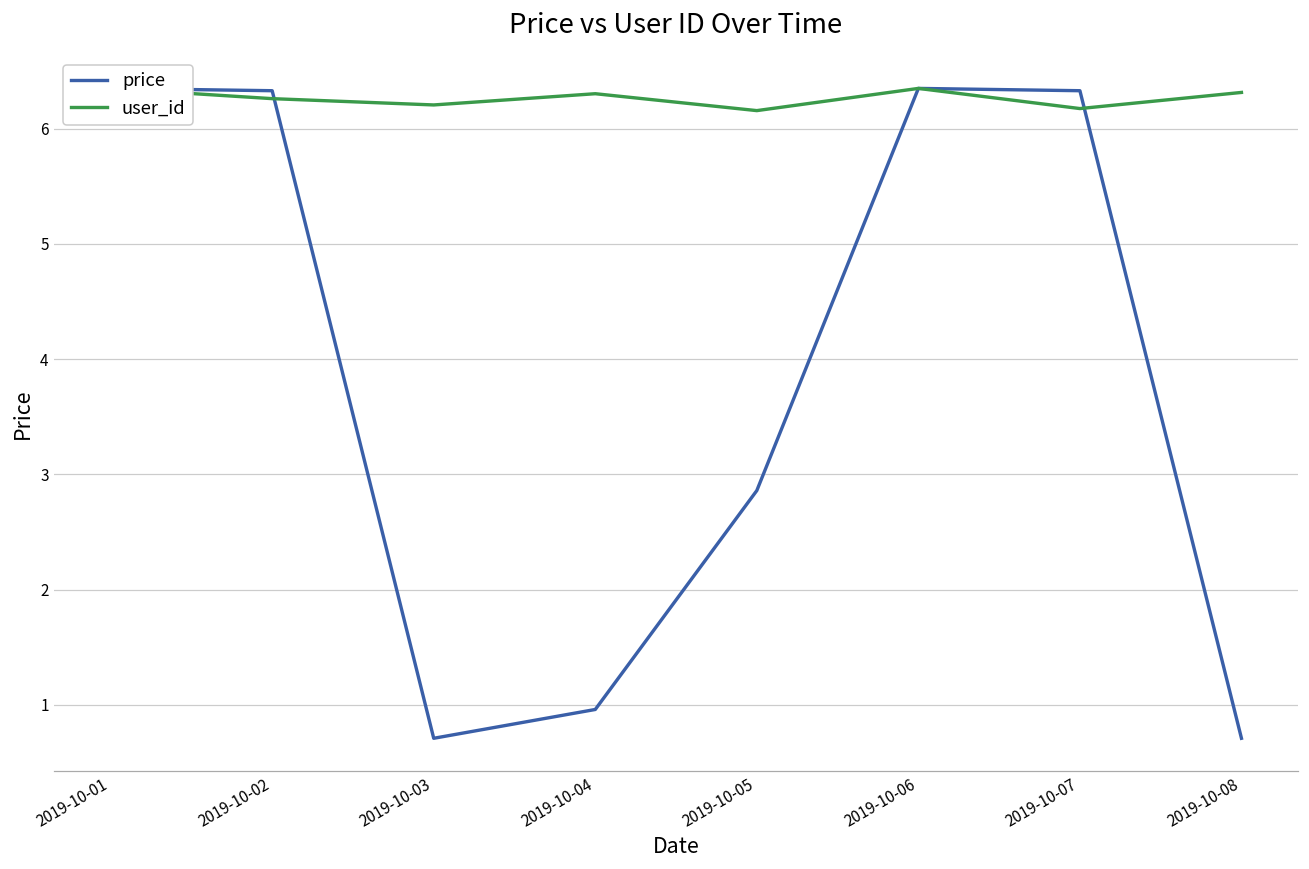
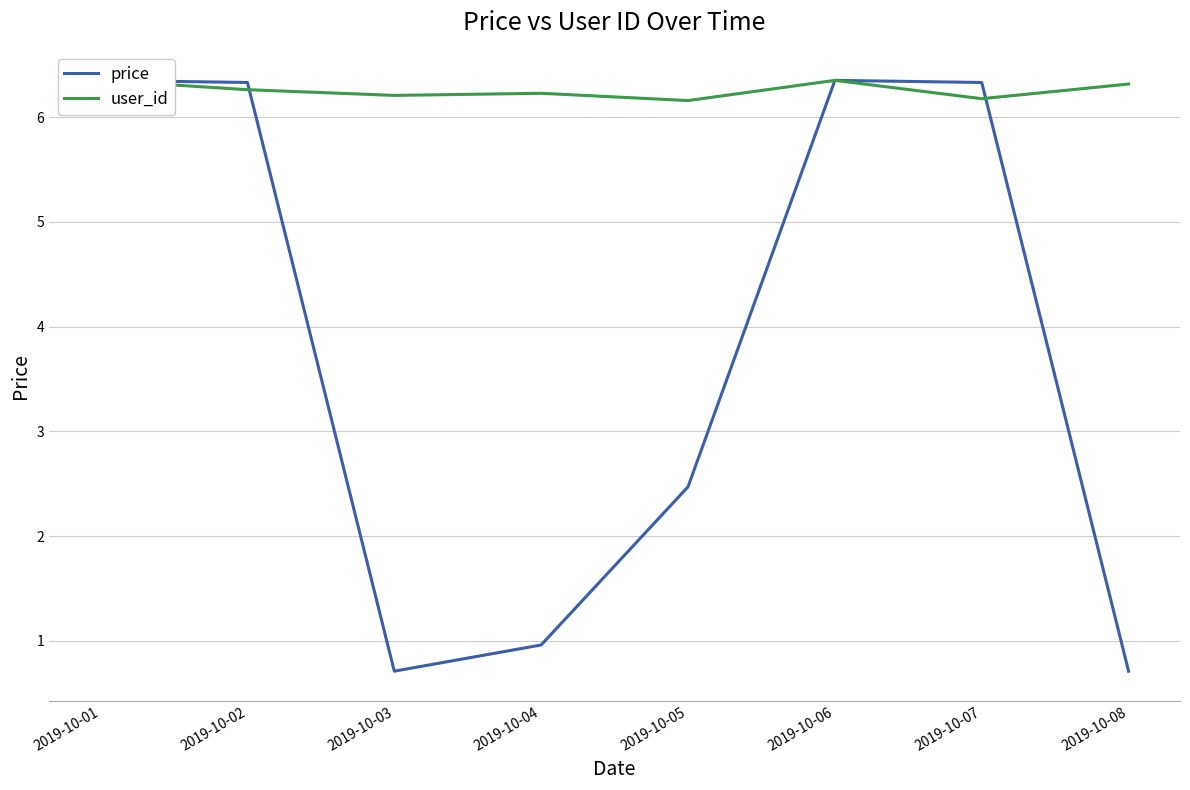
  {
    "price": {
      "2019-10-02": 6.33,
      "2019-10-03": 0.71,
      "2019-10-04": 0.96,
-     "2019-10-05": 2.86,
+     "2019-10-05": 2.47,
      "2019-10-07": 6.33,
      "2019-10-08": 0.71
    },
    "user_id": {
      "2019-10-02": 6.26,
      "2019-10-03": 6.21,
-     "2019-10-04": 6.30,
+     "2019-10-04": 6.23,
      "2019-10-05": 6.16,
      "2019-10-07": 6.18,
      "2019-10-08": 6.32
    }
  }
